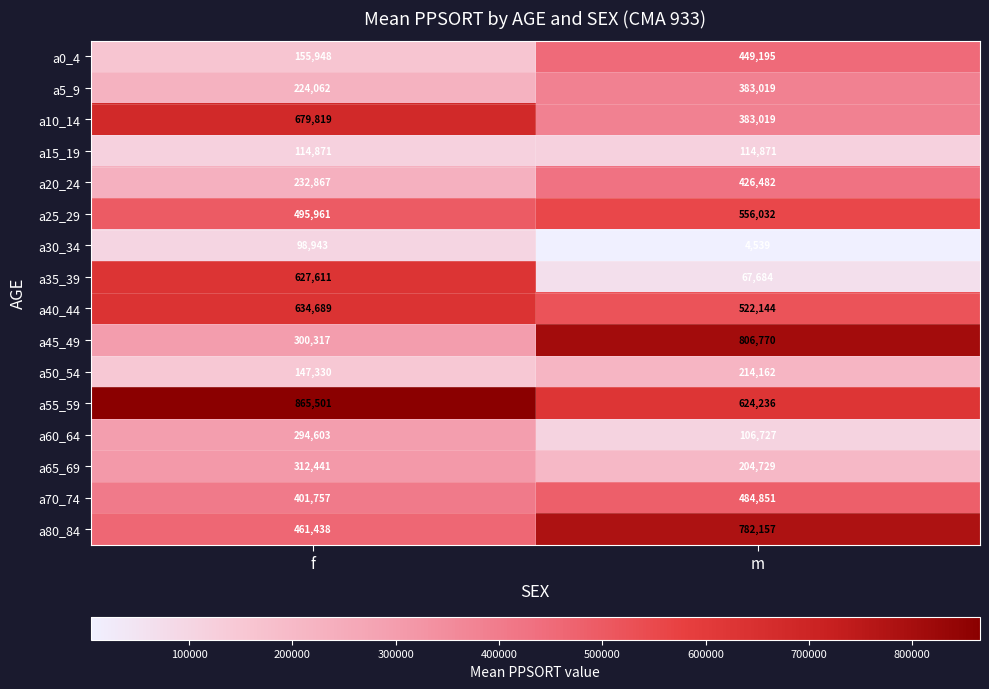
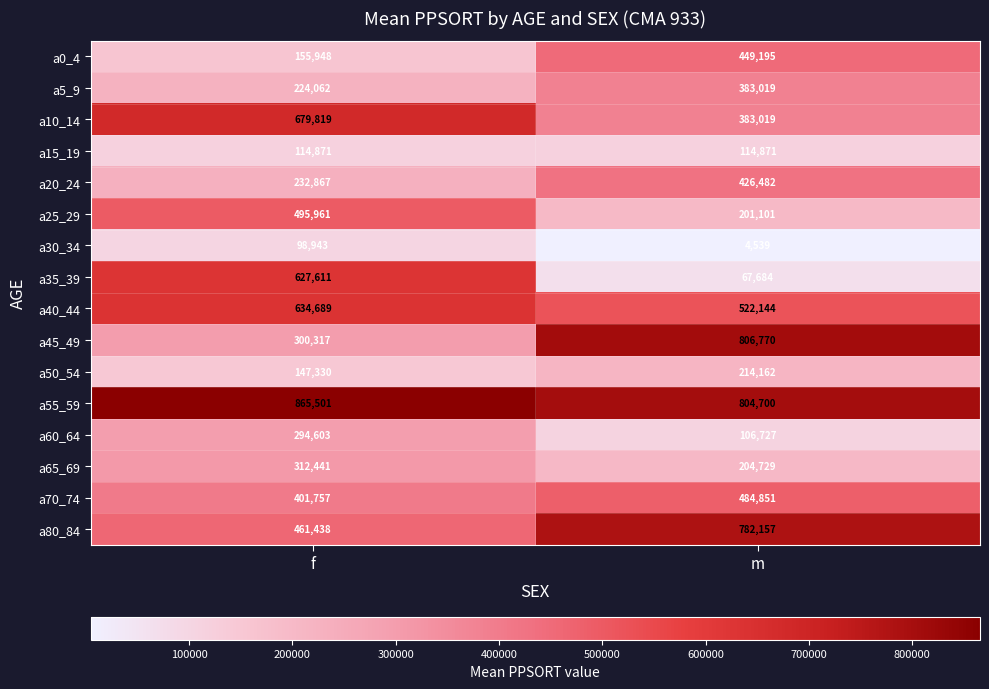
  {
    "a0_4": {
      "f": "155,948",
      "m": "449,195"
    },
    "a5_9": {
      "f": "224,062",
      "m": "383,019"
    },
    "a10_14": {
      "f": "679,819",
      "m": "383,019"
    },
    "a20_24": {
      "f": "232,867",
      "m": "426,482"
    },
    "a25_29": {
      "f": "495,961",
-     "m": "556,032"
+     "m": "201,101"
    },
    "a35_39": {
      "f": "627,611"
    },
    "a40_44": {
      "f": "634,689",
      "m": "522,144"
    },
    "a45_49": {
      "f": "300,317",
      "m": "806,770"
    },
    "a50_54": {
      "f": "147,330",
      "m": "214,162"
    },
    "a55_59": {
      "f": "865,501",
-     "m": "624,236"
+     "m": "804,700"
    },
    "a60_64": {
      "f": "294,603"
    },
    "a65_69": {
      "f": "312,441",
      "m": "204,729"
    },
    "a70_74": {
      "f": "401,757",
      "m": "484,851"
    },
    "a80_84": {
      "f": "461,438",
      "m": "782,157"
    }
  }
